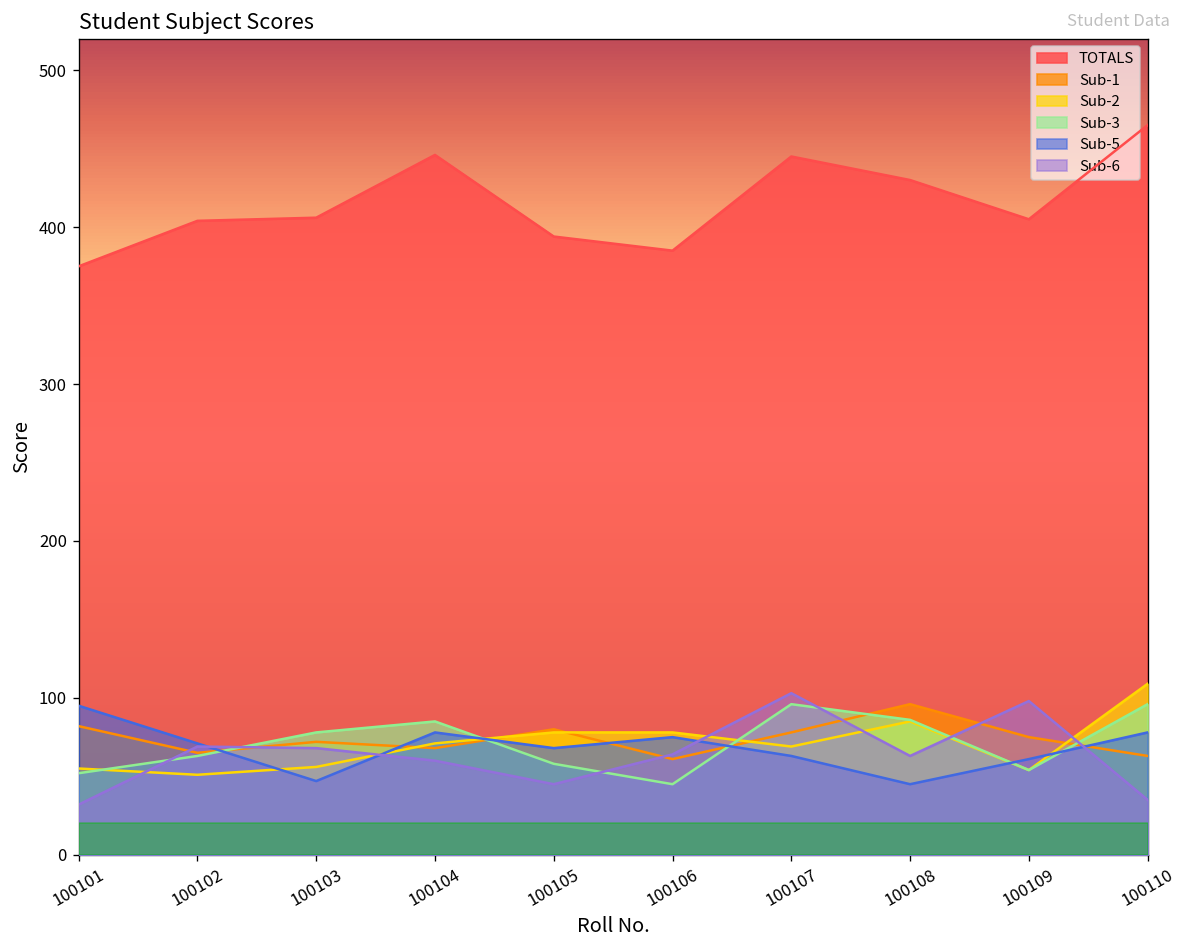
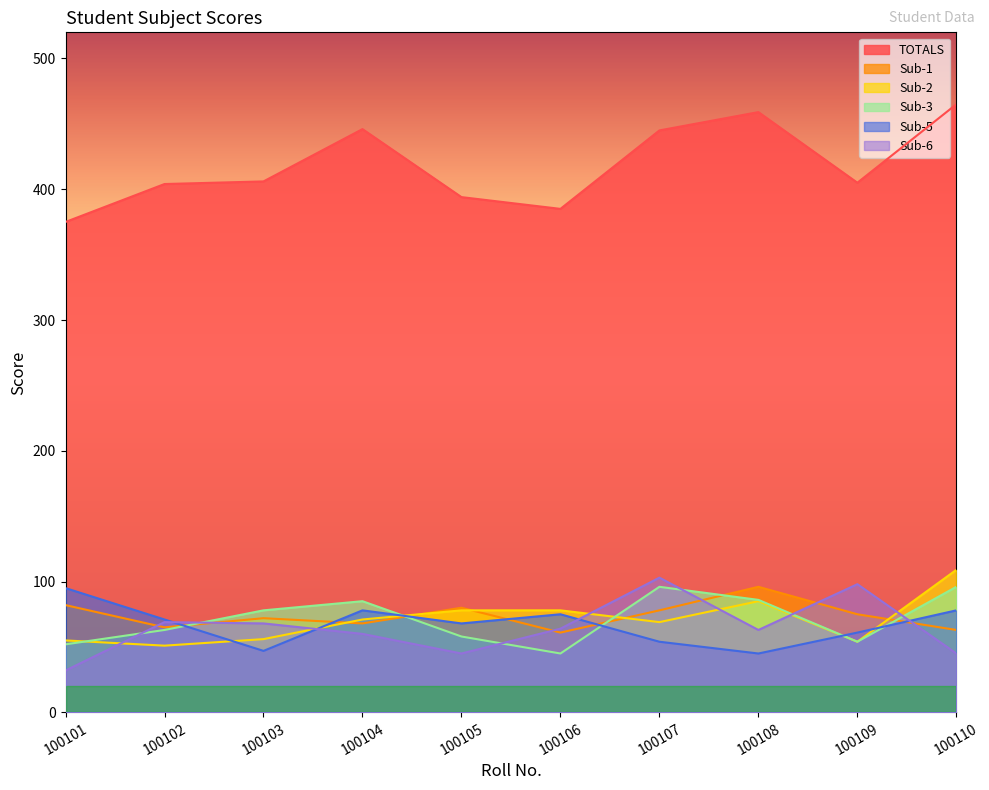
  {
    "TOTALS": {
      "100101": 375,
      "100102": 404,
      "100103": 406,
      "100104": 446,
      "100105": 394,
      "100106": 385,
      "100107": 445,
-     "100108": 430,
+     "100108": 459,
      "100109": 405,
      "100110": 465
    },
    "Sub-1": {
      "100101": 82,
      "100102": 65,
      "100103": 72,
      "100104": 68,
      "100105": 80,
      "100106": 61,
      "100107": 78,
      "100108": 96,
      "100109": 75,
      "100110": 63
    },
    "Sub-2": {
      "100101": 55,
      "100102": 51,
      "100103": 56,
      "100104": 71,
      "100105": 78,
      "100106": 78,
      "100107": 69,
      "100110": 109
    },
    "Sub-3": {
      "100101": 52,
      "100102": 63,
      "100103": 78,
      "100104": 85,
      "100105": 58,
      "100106": 45,
      "100107": 96,
      "100110": 96
    },
    "Sub-5": {
      "100101": 95,
      "100102": 71,
      "100103": 47,
      "100104": 78,
      "100105": 68,
      "100106": 75,
-     "100107": 63,
+     "100107": 54,
      "100108": 45,
      "100109": 61,
      "100110": 78
    },
    "Sub-6": {
      "100101": 32,
      "100102": 69,
      "100103": 68,
      "100104": 60,
      "100105": 45,
      "100106": 64,
      "100107": 103,
      "100108": 63,
      "100109": 98,
-     "100110": 35
+     "100110": 45
    }
  }
